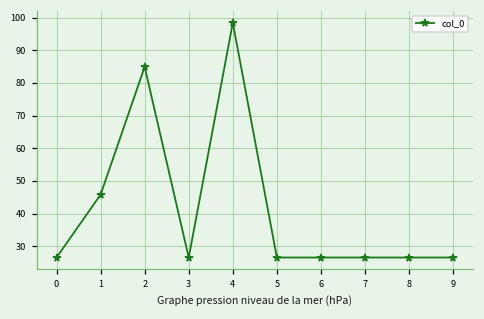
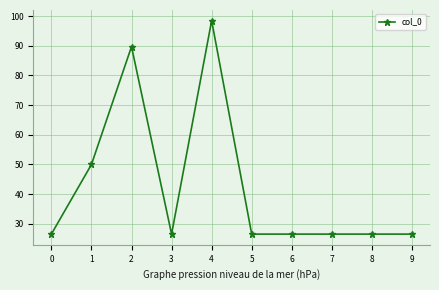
  {
    "0": 27,
-   "1": 46,
-   "2": 85,
+   "1": 50,
+   "2": 90,
    "3": 27,
    "4": 98,
    "5": 27,
    "6": 27,
    "7": 27,
    "8": 27,
    "9": 27
  }
